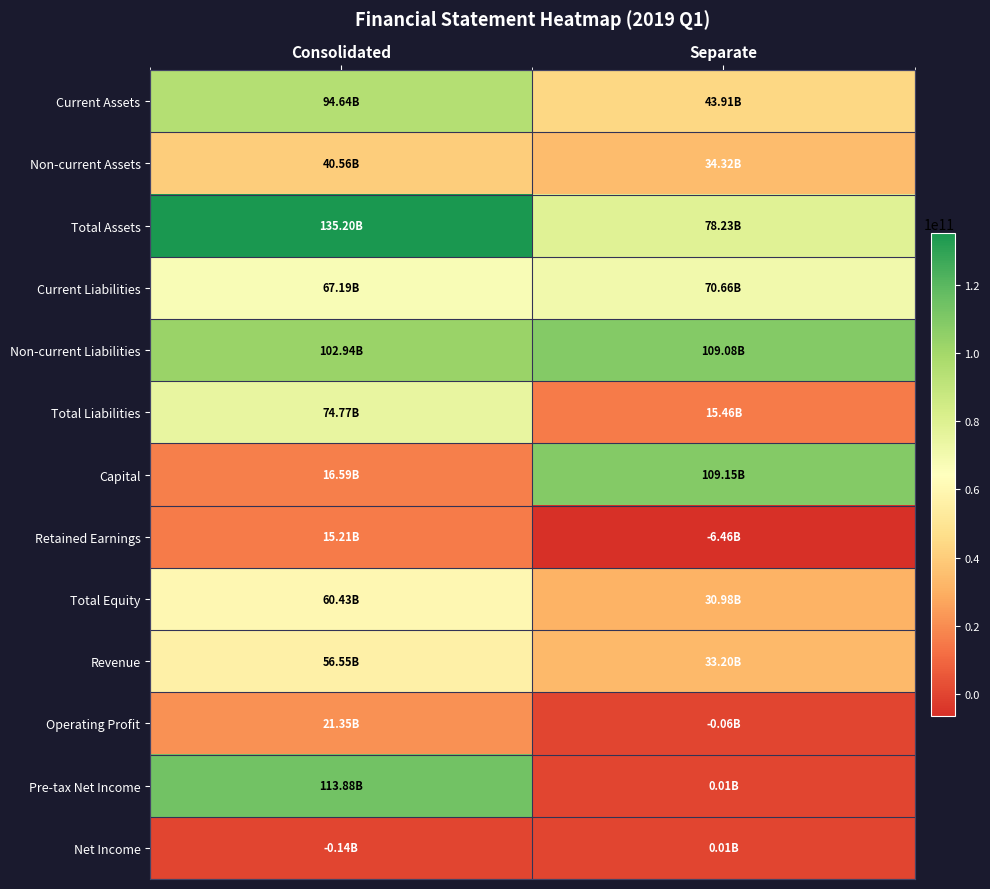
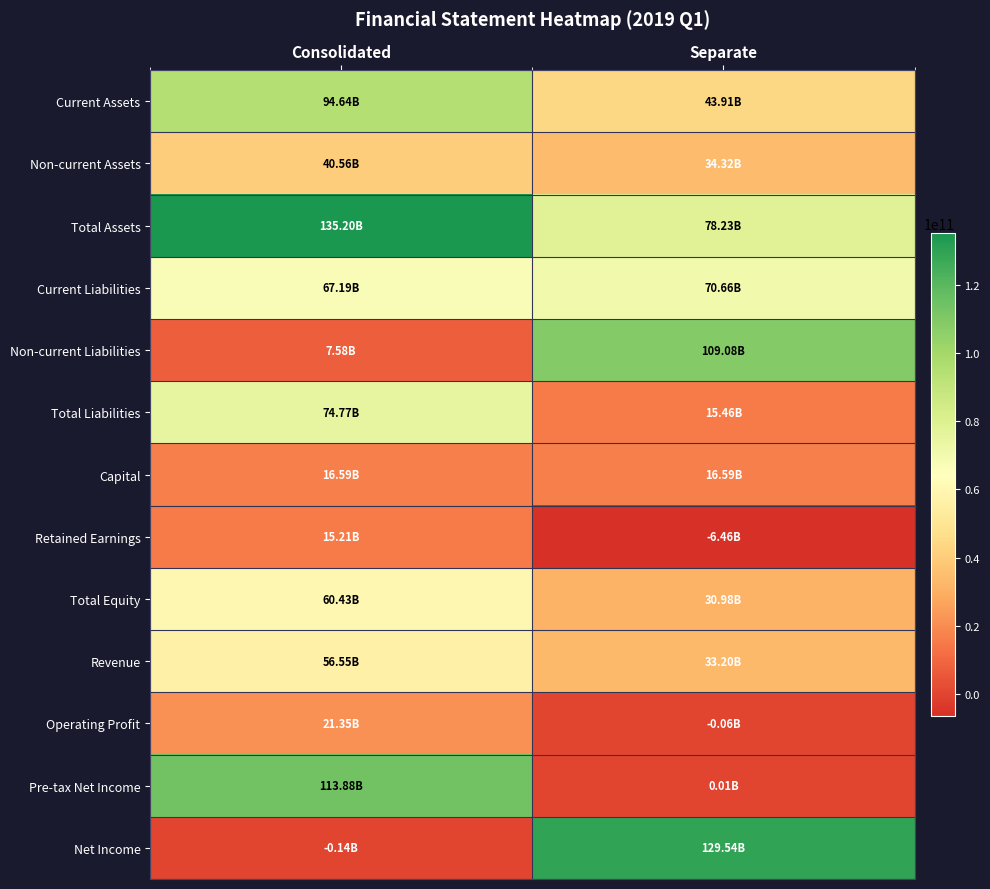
  {
    "Current Assets": {
      "Consolidated": "94.64B",
      "Separate": "43.91B"
    },
    "Non-current Assets": {
      "Consolidated": "40.56B",
      "Separate": "34.32B"
    },
    "Total Assets": {
      "Consolidated": "135.20B",
      "Separate": "78.23B"
    },
    "Current Liabilities": {
      "Consolidated": "67.19B",
      "Separate": "70.66B"
    },
    "Non-current Liabilities": {
-     "Consolidated": "102.94B",
+     "Consolidated": "7.58B",
      "Separate": "109.08B"
    },
    "Total Liabilities": {
      "Consolidated": "74.77B",
      "Separate": "15.46B"
    },
    "Capital": {
      "Consolidated": "16.59B",
-     "Separate": "109.15B"
+     "Separate": "16.59B"
    },
    "Retained Earnings": {
      "Consolidated": "15.21B",
      "Separate": "-6.46B"
    },
    "Total Equity": {
      "Consolidated": "60.43B",
      "Separate": "30.98B"
    },
    "Revenue": {
      "Consolidated": "56.55B",
      "Separate": "33.20B"
    },
    "Operating Profit": {
      "Consolidated": "21.35B",
      "Separate": "-0.06B"
    },
    "Pre-tax Net Income": {
      "Consolidated": "113.88B",
      "Separate": "0.01B"
    },
    "Net Income": {
      "Consolidated": "-0.14B",
-     "Separate": "0.01B"
+     "Separate": "129.54B"
    }
  }
